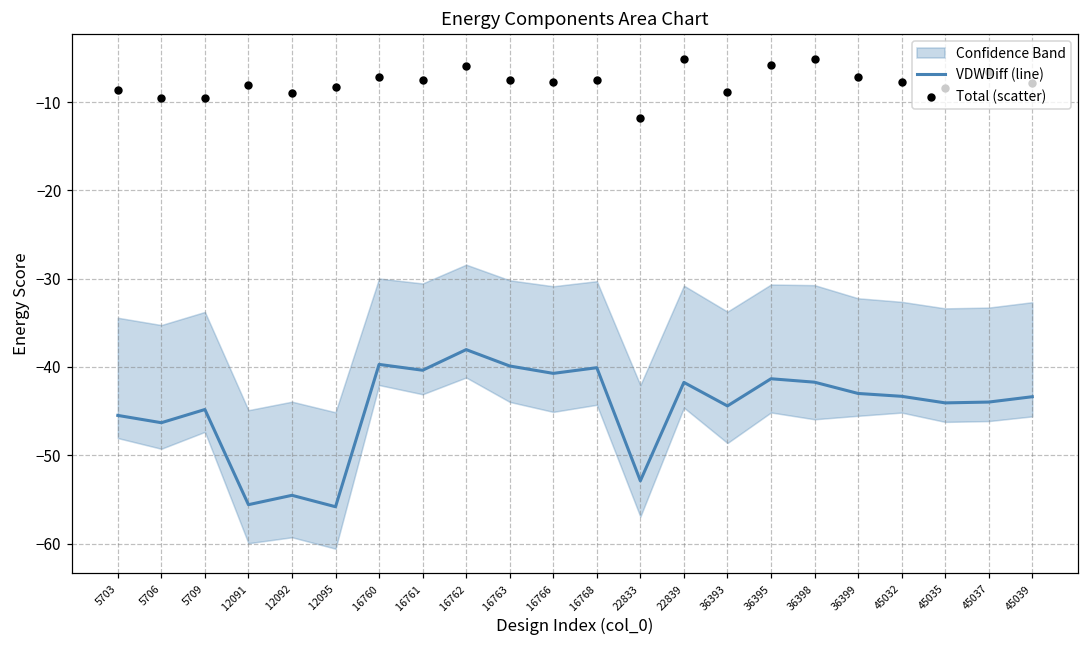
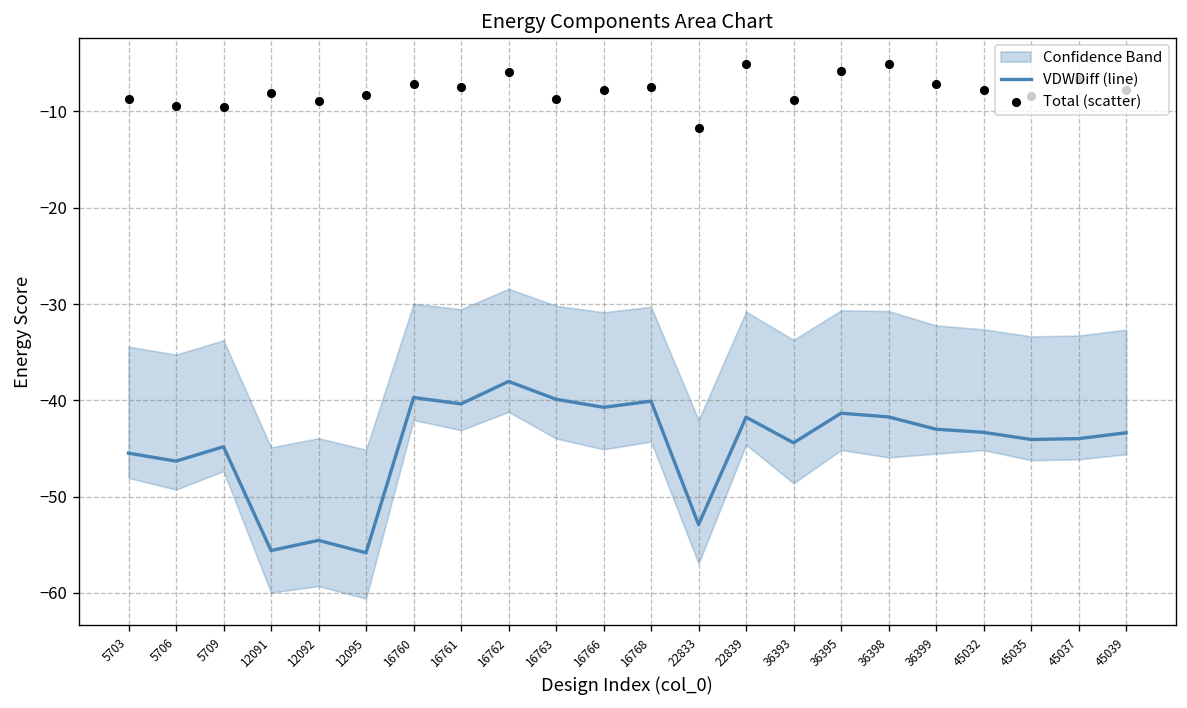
  {
    "Total (scatter)": {
-     "16763": -8
+     "16763": -9
    }
  }
